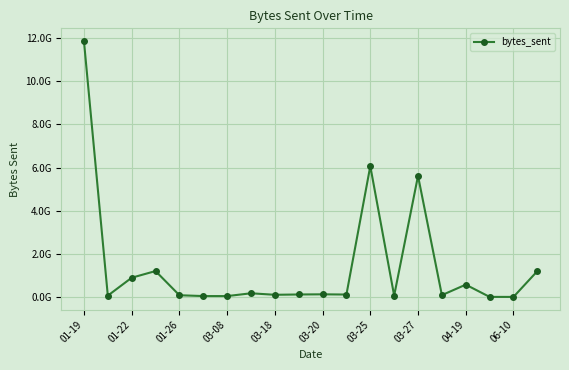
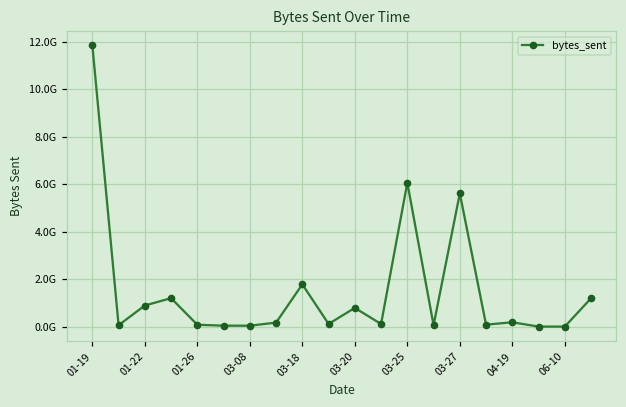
  {
    "01-19": 11800000000,
    "01-22": 900000000,
    "01-26": 100000000,
    "03-08": 100000000,
-   "03-18": 100000000,
-   "03-20": 100000000,
+   "03-18": 1800000000,
+   "03-20": 800000000,
    "03-25": 6100000000,
    "03-27": 5600000000,
-   "04-19": 600000000,
+   "04-19": 200000000,
    "06-10": 0
  }
